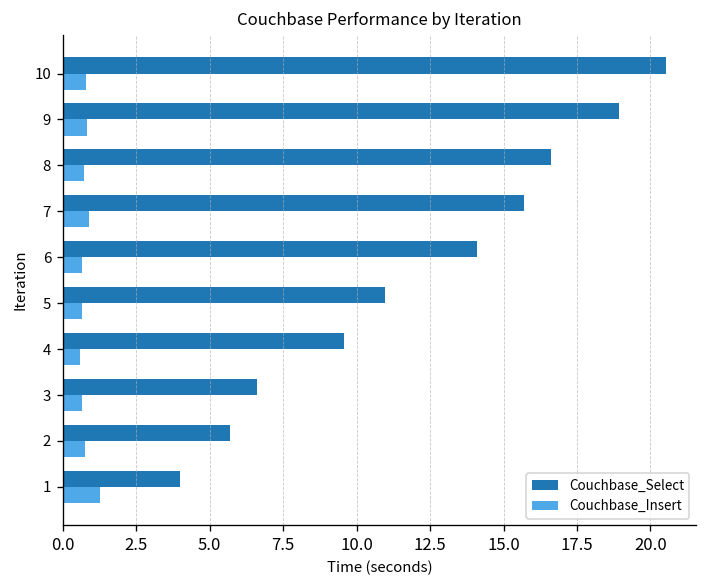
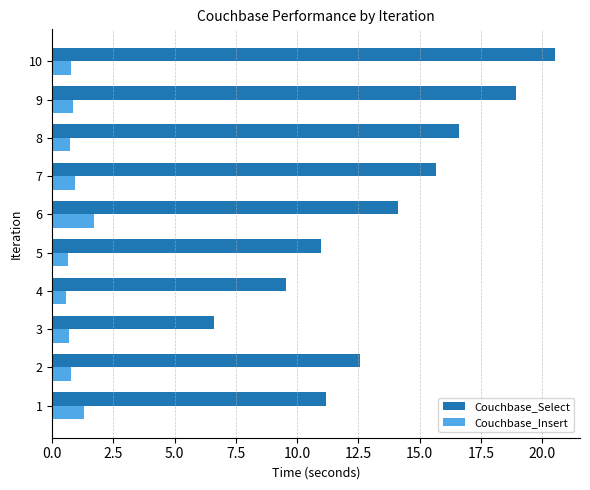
  {
    "Couchbase_Select": {
      "10": 20.5,
      "9": 18.9,
      "8": 16.6,
      "7": 15.7,
      "6": 14.1,
      "5": 11.0,
      "4": 9.6,
      "3": 6.6,
-     "2": 5.7,
-     "1": 4.0
+     "2": 12.6,
+     "1": 11.2
    },
    "Couchbase_Insert": {
      "10": 0.8,
      "9": 0.8,
      "8": 0.7,
      "7": 0.9,
-     "6": 0.7,
+     "6": 1.7,
      "5": 0.6,
      "4": 0.6,
      "3": 0.7,
      "2": 0.7,
      "1": 1.3
    }
  }
